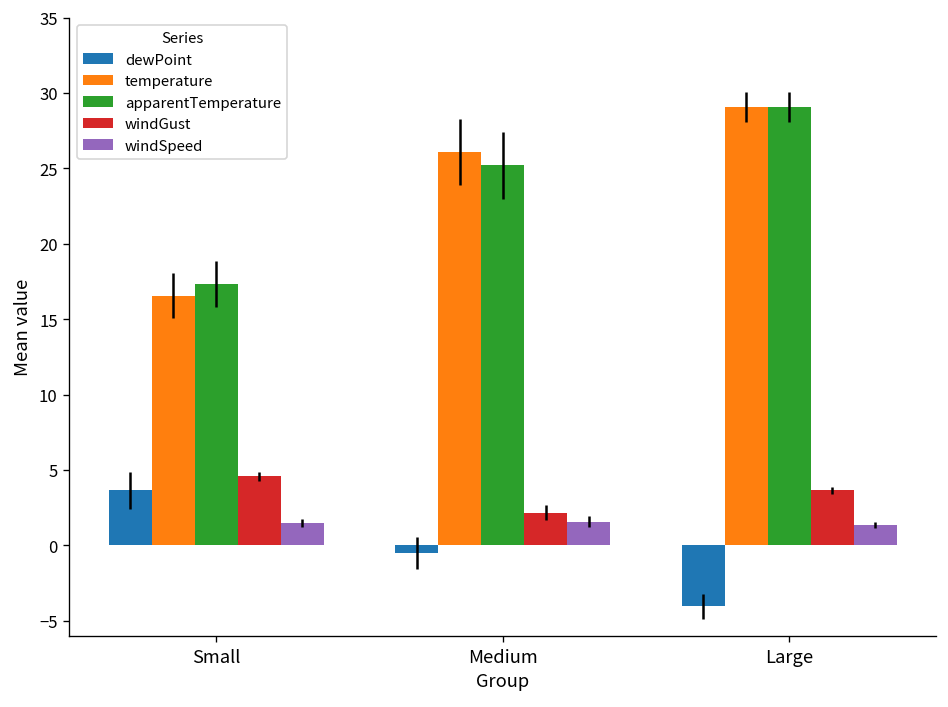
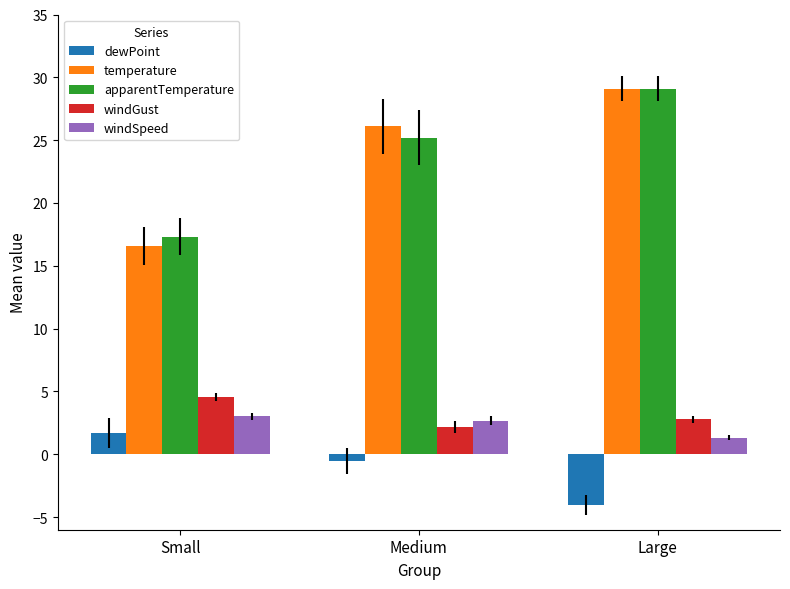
  {
    "dewPoint": {
-     "Small": 3.6,
+     "Small": 1.7,
      "Medium": -0.5,
      "Large": -4.1
    },
    "temperature": {
      "Small": 16.6,
      "Medium": 26.1,
      "Large": 29.1
    },
    "apparentTemperature": {
      "Small": 17.3,
      "Medium": 25.2,
      "Large": 29.1
    },
    "windGust": {
      "Small": 4.6,
      "Medium": 2.2,
-     "Large": 3.6
+     "Large": 2.8
    },
    "windSpeed": {
-     "Small": 1.5,
-     "Medium": 1.6,
+     "Small": 3.0,
+     "Medium": 2.7,
      "Large": 1.3
    }
  }
